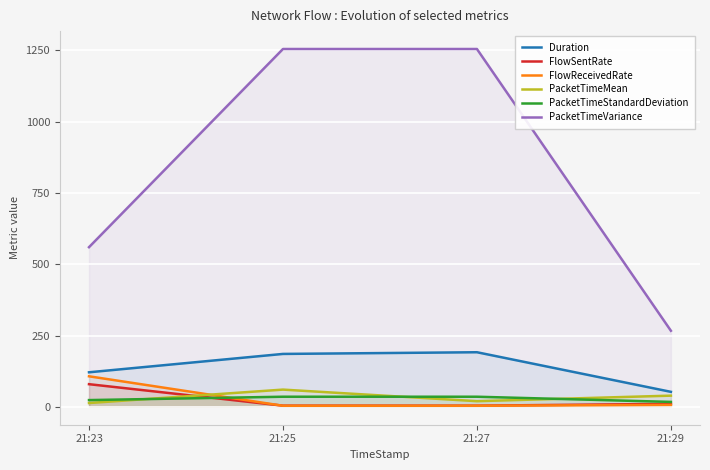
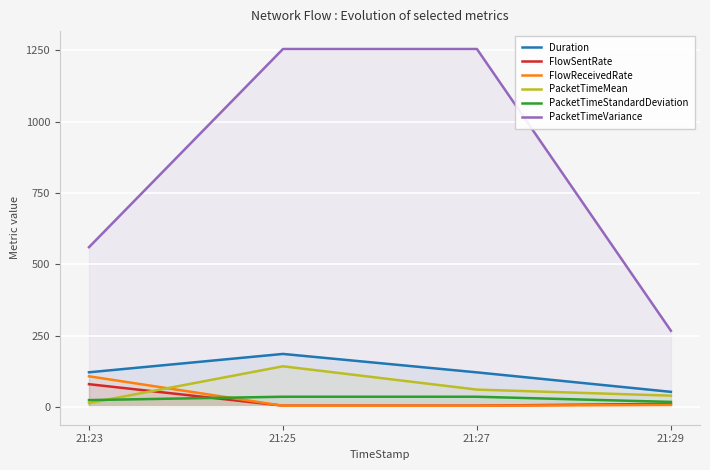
  {
    "Duration": {
      "21:23": 120,
      "21:25": 190,
-     "21:27": 190,
+     "21:27": 120,
      "21:29": 50
    },
    "FlowSentRate": {
      "21:23": 80
    },
    "FlowReceivedRate": {
      "21:23": 110
    },
    "PacketTimeMean": {
      "21:23": 10,
-     "21:25": 60,
-     "21:27": 20,
+     "21:25": 140,
+     "21:27": 60,
      "21:29": 40
    },
    "PacketTimeStandardDeviation": {
      "21:23": 20,
      "21:25": 40,
      "21:27": 40
    },
    "PacketTimeVariance": {
      "21:23": 560,
      "21:25": 1250,
      "21:27": 1250,
      "21:29": 270
    }
  }
